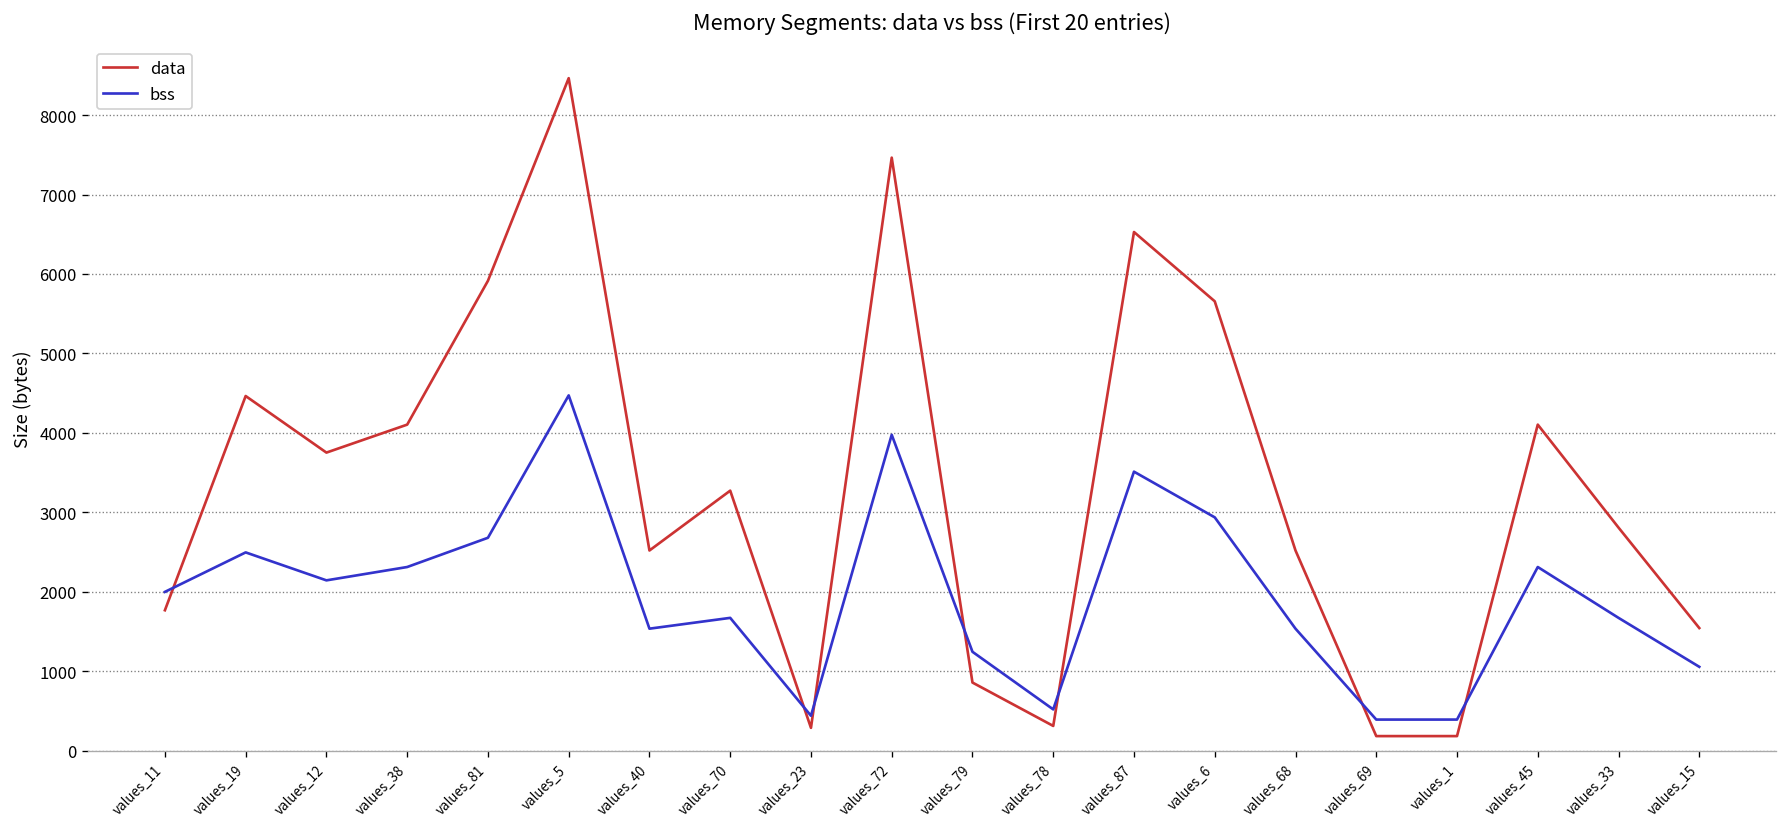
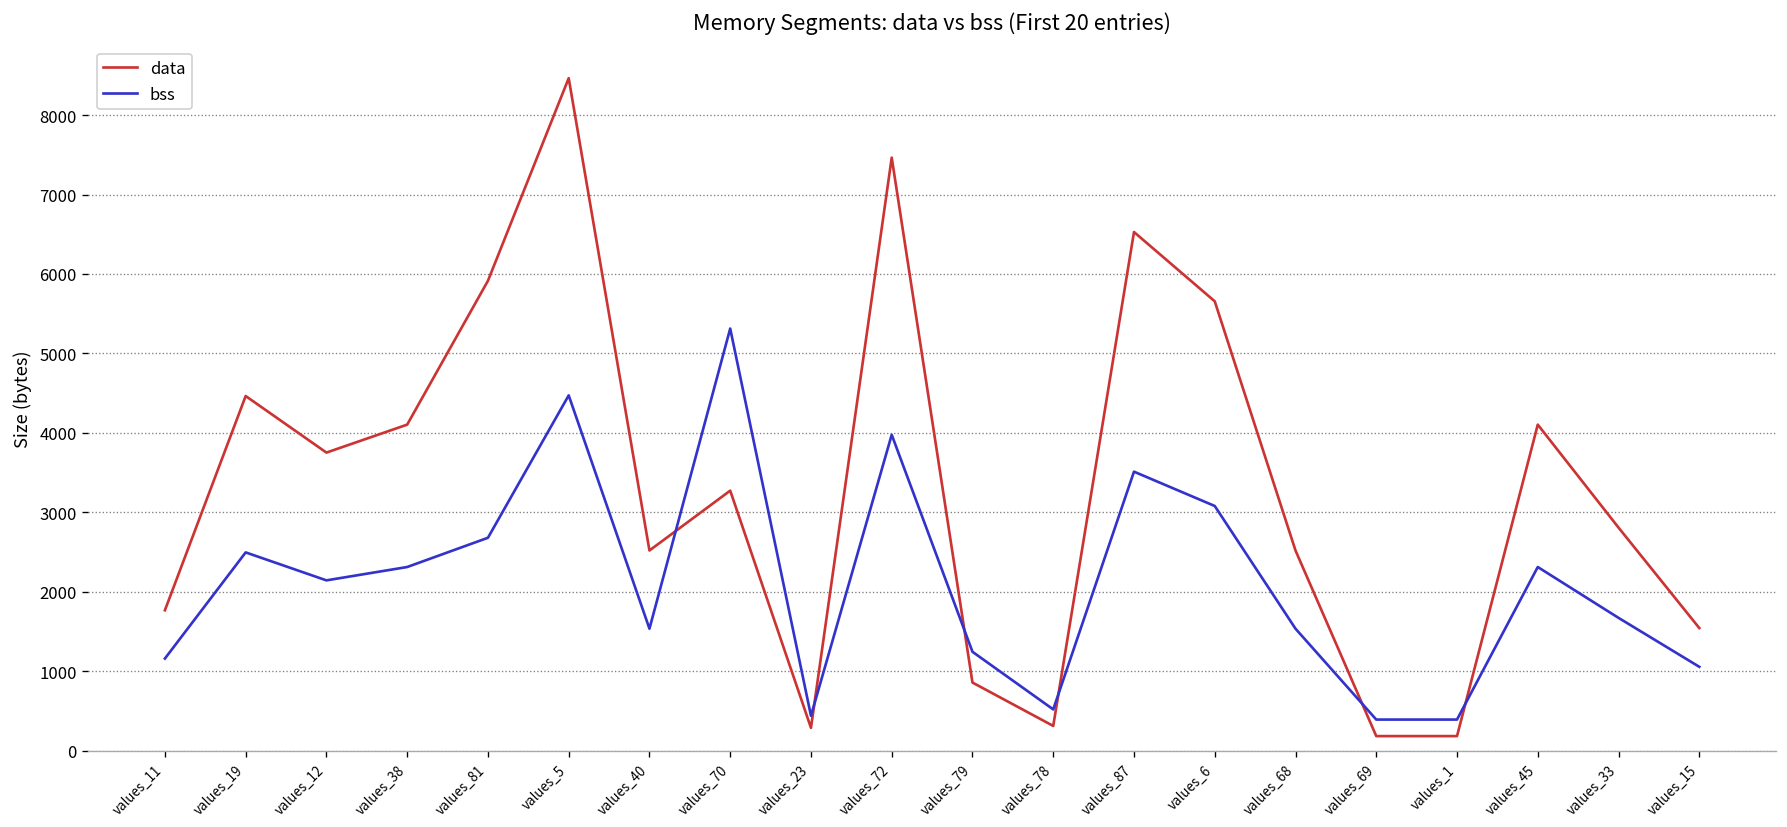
  {
    "data": {
      "values_11": 1800,
      "values_19": 4500,
      "values_12": 3800,
      "values_38": 4100,
      "values_81": 5900,
      "values_5": 8500,
      "values_40": 2500,
      "values_70": 3300,
      "values_23": 300,
      "values_72": 7500,
      "values_79": 900,
      "values_78": 300,
      "values_87": 6500,
      "values_6": 5700,
      "values_68": 2500,
      "values_69": 200,
      "values_1": 200,
      "values_45": 4100,
      "values_33": 2800,
      "values_15": 1500
    },
    "bss": {
-     "values_11": 2000,
+     "values_11": 1200,
      "values_19": 2500,
      "values_12": 2100,
      "values_38": 2300,
      "values_81": 2700,
      "values_5": 4500,
      "values_40": 1500,
-     "values_70": 1700,
+     "values_70": 5300,
      "values_23": 400,
      "values_72": 4000,
      "values_79": 1200,
      "values_78": 500,
      "values_87": 3500,
-     "values_6": 2900,
+     "values_6": 3100,
      "values_68": 1500,
      "values_69": 400,
      "values_1": 400,
      "values_45": 2300,
      "values_33": 1700,
      "values_15": 1100
    }
  }
